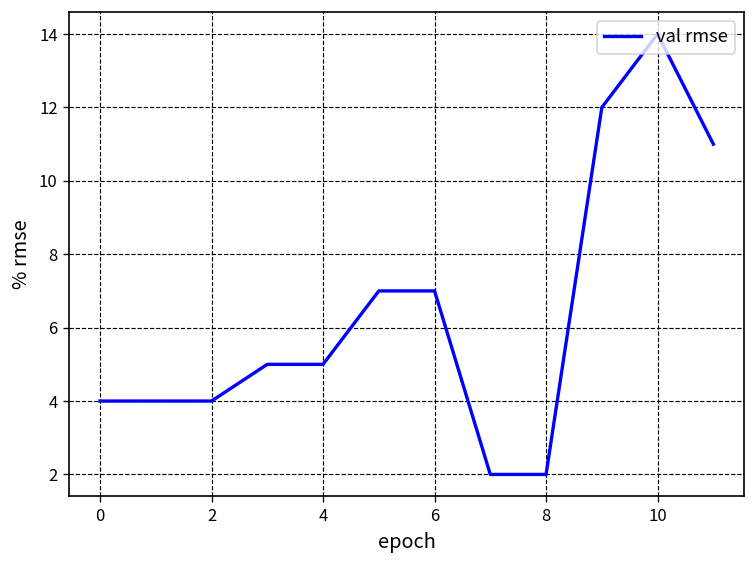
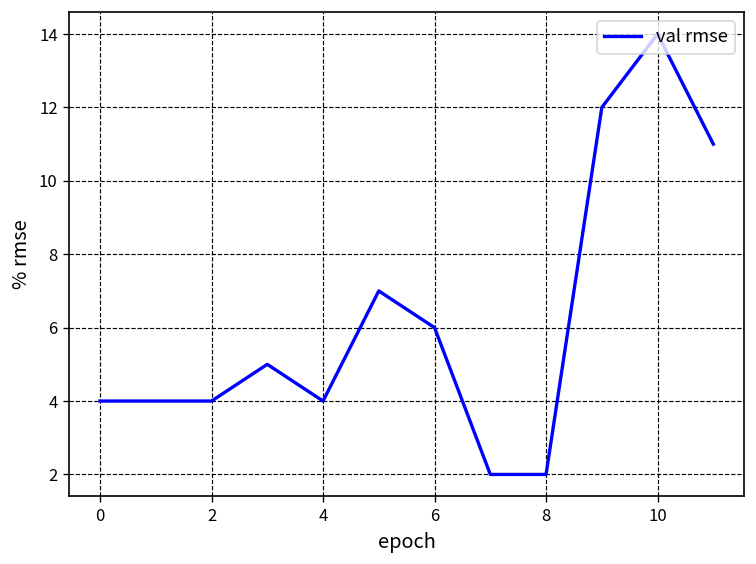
  {
    "0": 4,
    "2": 4,
-   "4": 5,
-   "6": 7,
+   "4": 4,
+   "6": 6,
    "8": 2
  }
